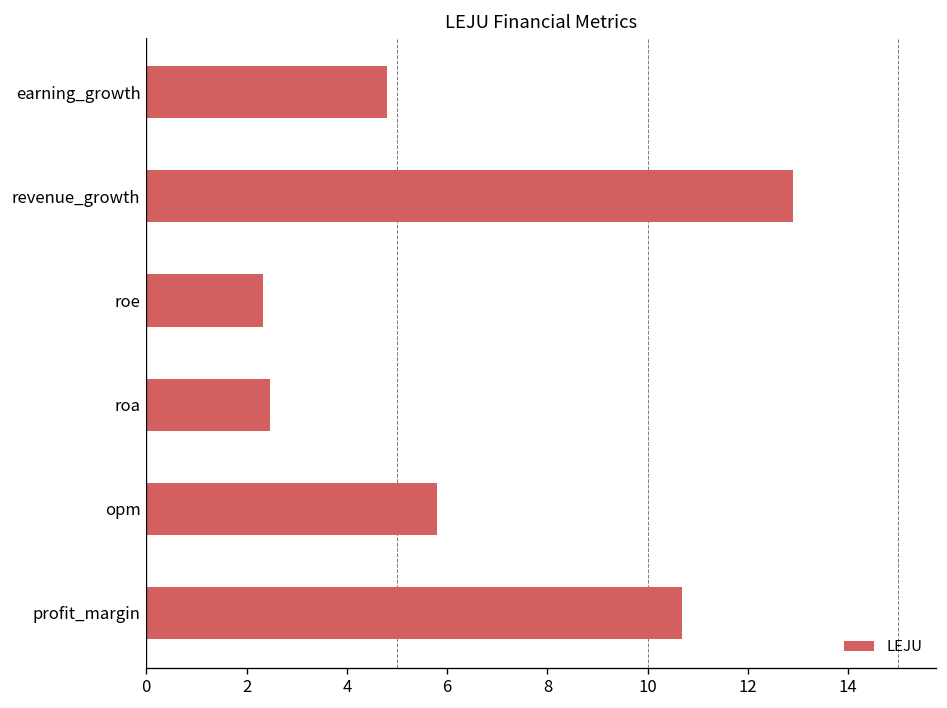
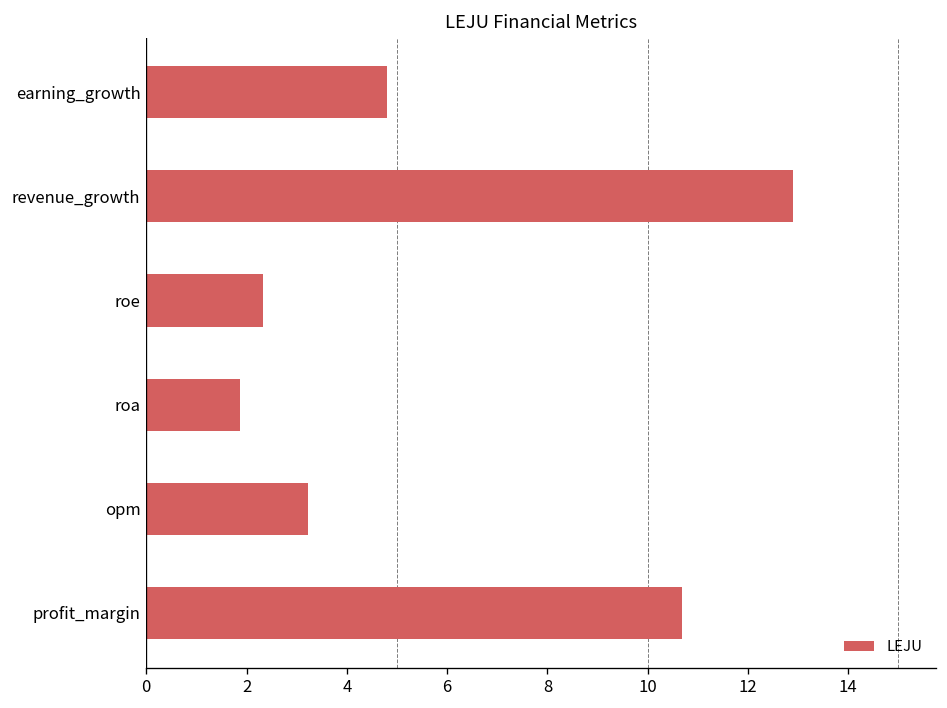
  {
    "earning_growth": 4.8,
    "revenue_growth": 12.9,
    "roe": 2.3,
-   "roa": 2.5,
-   "opm": 5.8,
+   "roa": 1.9,
+   "opm": 3.2,
    "profit_margin": 10.7
  }
